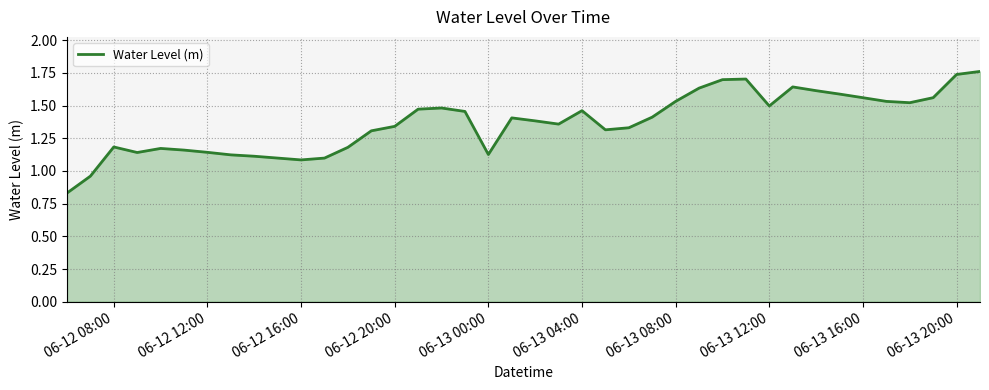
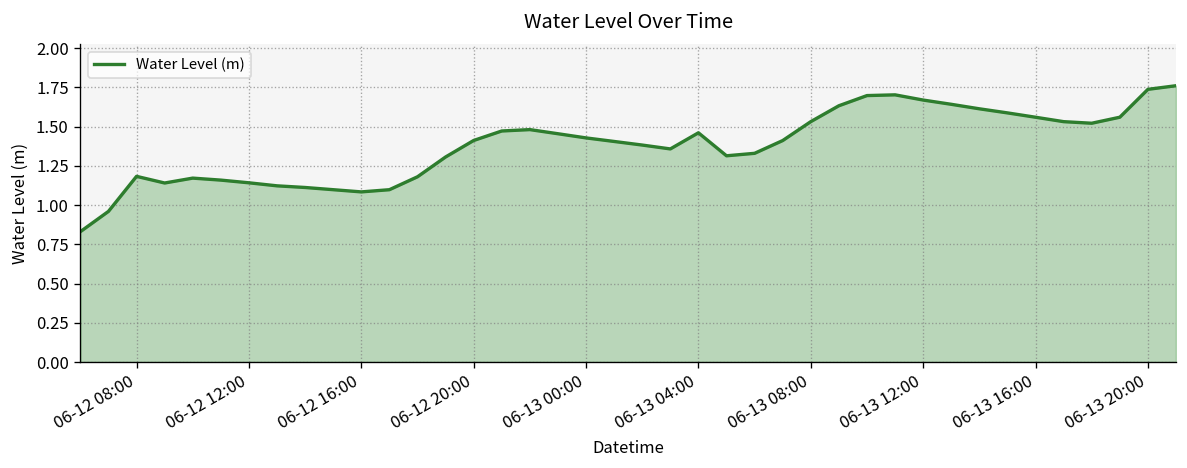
  {
    "06-12 08:00": 1.18,
    "06-12 12:00": 1.14,
    "06-12 16:00": 1.08,
-   "06-12 20:00": 1.34,
-   "06-13 00:00": 1.13,
+   "06-12 20:00": 1.41,
+   "06-13 00:00": 1.43,
    "06-13 04:00": 1.46,
    "06-13 08:00": 1.53,
-   "06-13 12:00": 1.50,
+   "06-13 12:00": 1.67,
    "06-13 16:00": 1.56,
    "06-13 20:00": 1.74
  }
